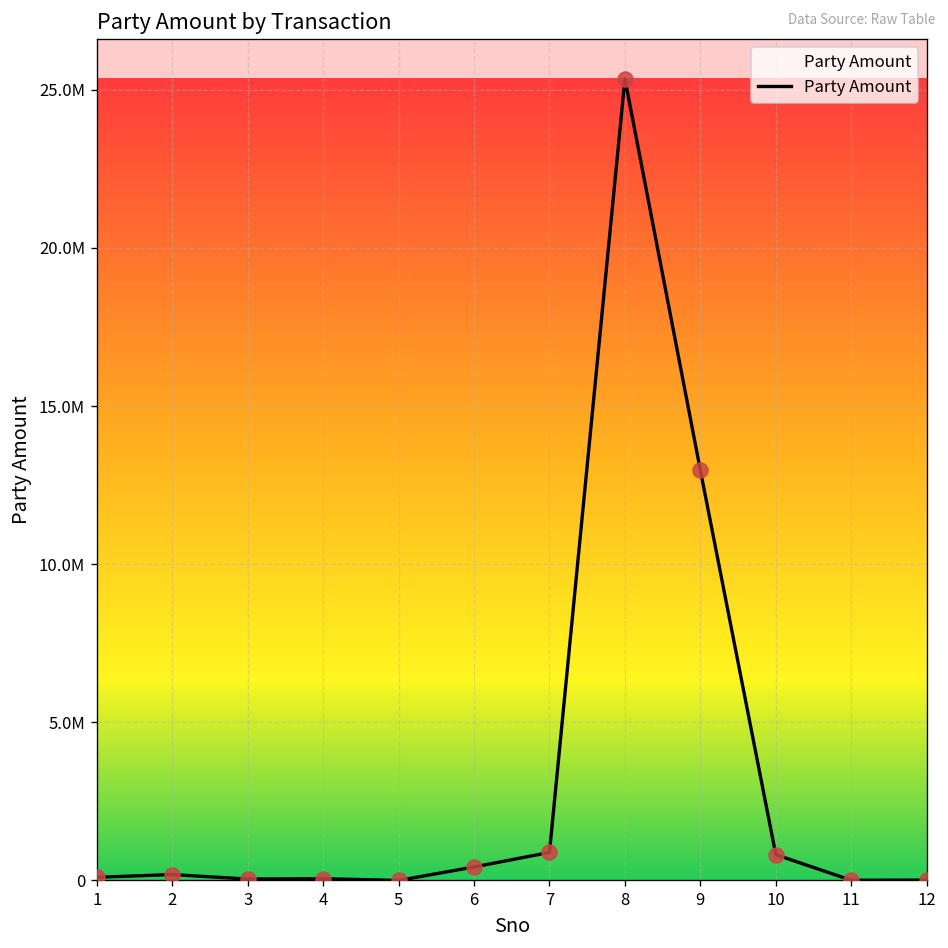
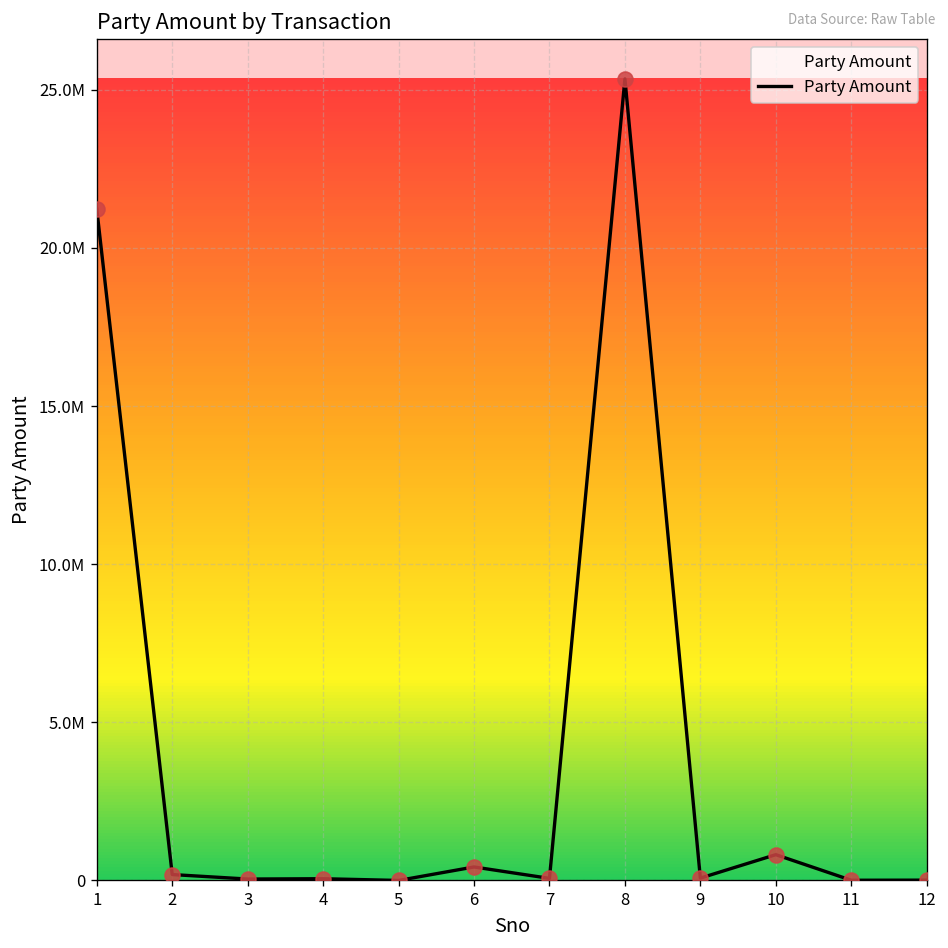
  {
-   "1": 100000,
+   "1": 21200000,
    "2": 200000,
    "3": 0,
    "4": 100000,
    "5": 0,
    "6": 400000,
-   "7": 900000,
+   "7": 100000,
    "8": 25300000,
-   "9": 13000000,
+   "9": 100000,
    "10": 800000,
    "11": 0,
    "12": 0
  }
